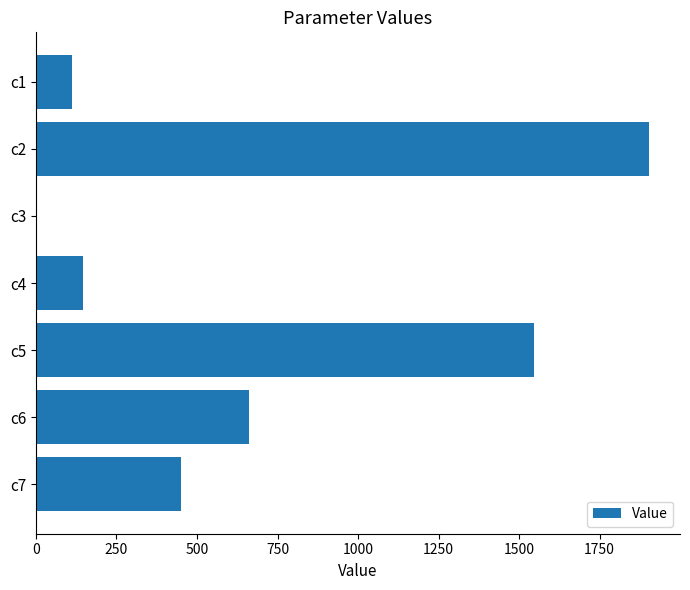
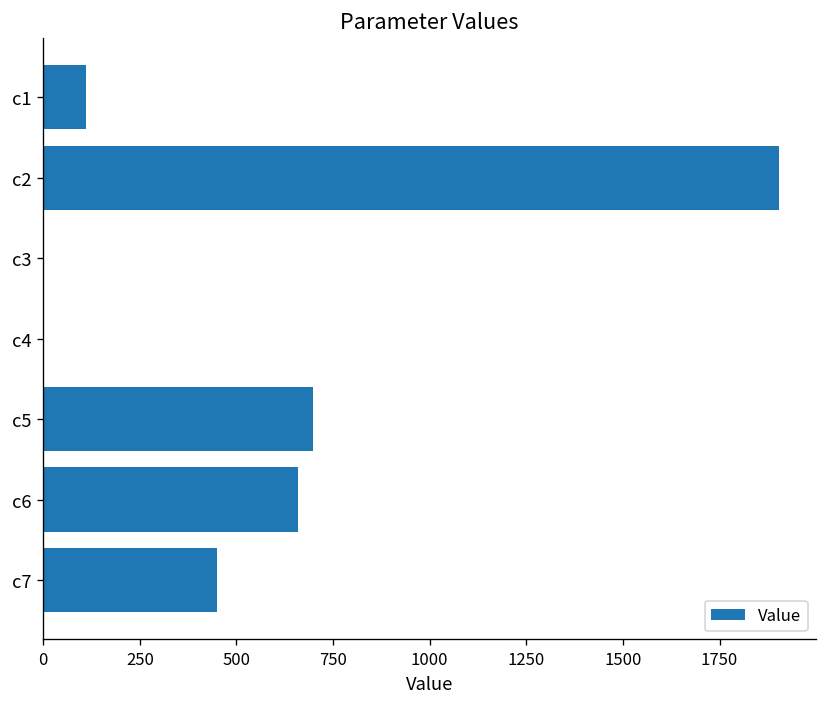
  {
    "c1": 110,
    "c2": 1900,
-   "c4": 150,
-   "c5": 1540,
+   "c4": 0,
+   "c5": 700,
    "c6": 660,
    "c7": 450
  }
